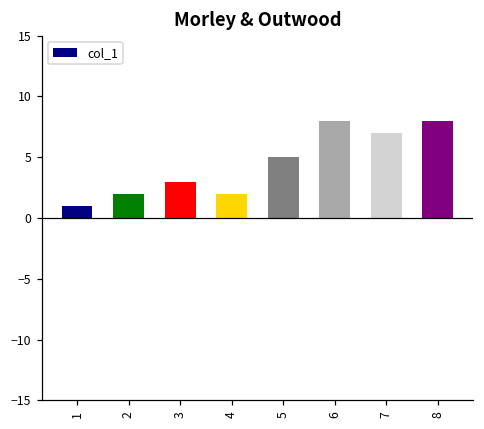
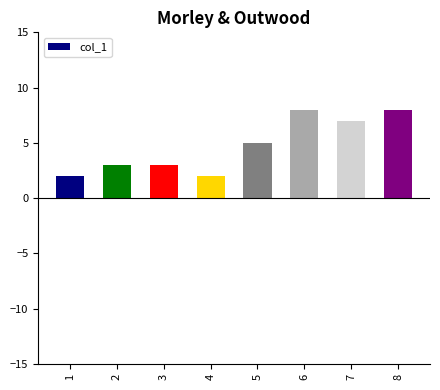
  {
-   "1": 1,
-   "2": 2,
+   "1": 2,
+   "2": 3,
    "3": 3,
    "4": 2,
    "5": 5,
    "6": 8,
    "7": 7,
    "8": 8
  }
